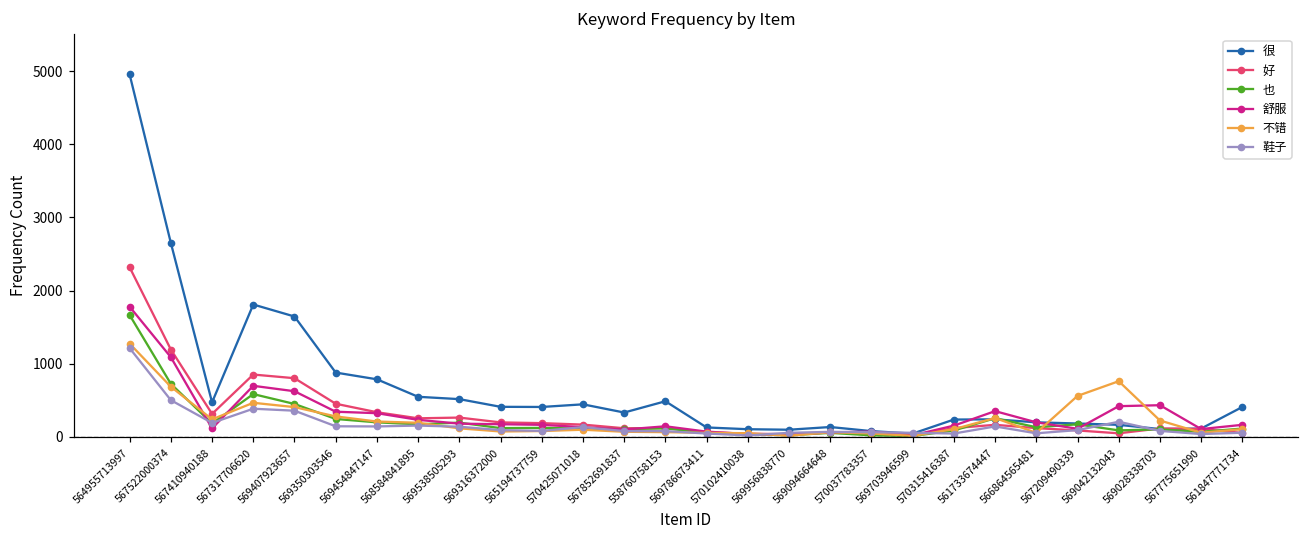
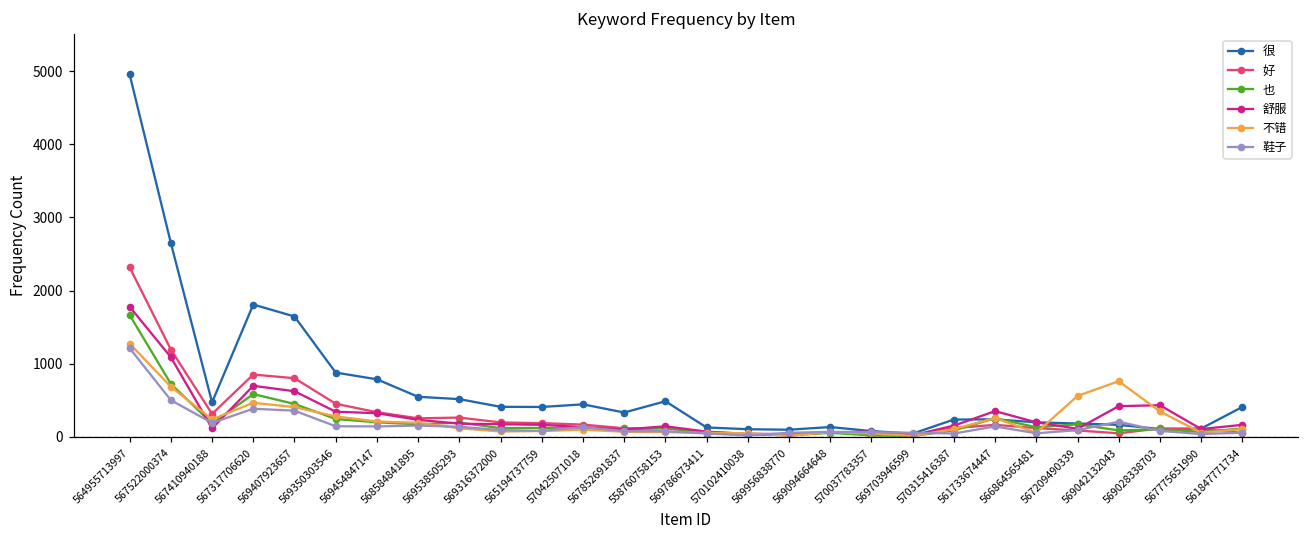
  {
    "很": {
      "564955713997": 5000,
      "567522000374": 2700,
      "567410940188": 500,
      "567317706620": 1800,
      "569407923657": 1600,
      "569350303546": 900,
      "569454847147": 800,
      "568584841895": 500,
      "569538505293": 500,
      "569316372000": 400,
      "565194737759": 400,
      "570425071018": 400,
      "567852691837": 300,
      "558760758153": 500,
      "569786673411": 100,
      "570102410038": 100,
      "569956838770": 100,
      "569094664648": 100,
      "570315416387": 200,
      "569042132043": 200,
      "561847771734": 400
    },
    "也": {
      "564955713997": 1700,
      "567522000374": 700,
      "567317706620": 600,
      "569407923657": 500,
      "565194737759": 100,
      "569042132043": 100
    },
    "不错": {
      "564955713997": 1300,
      "567522000374": 700,
      "567410940188": 200,
      "567317706620": 500,
      "569407923657": 400,
      "567209490339": 600,
      "569042132043": 800,
-     "569028338703": 200
+     "569028338703": 300
    },
    "鞋子": {
      "564955713997": 1200,
      "567522000374": 500,
      "567317706620": 400,
      "569407923657": 400,
      "569350303546": 100,
      "569454847147": 100,
      "570315416387": 0,
      "569042132043": 200
    }
  }
